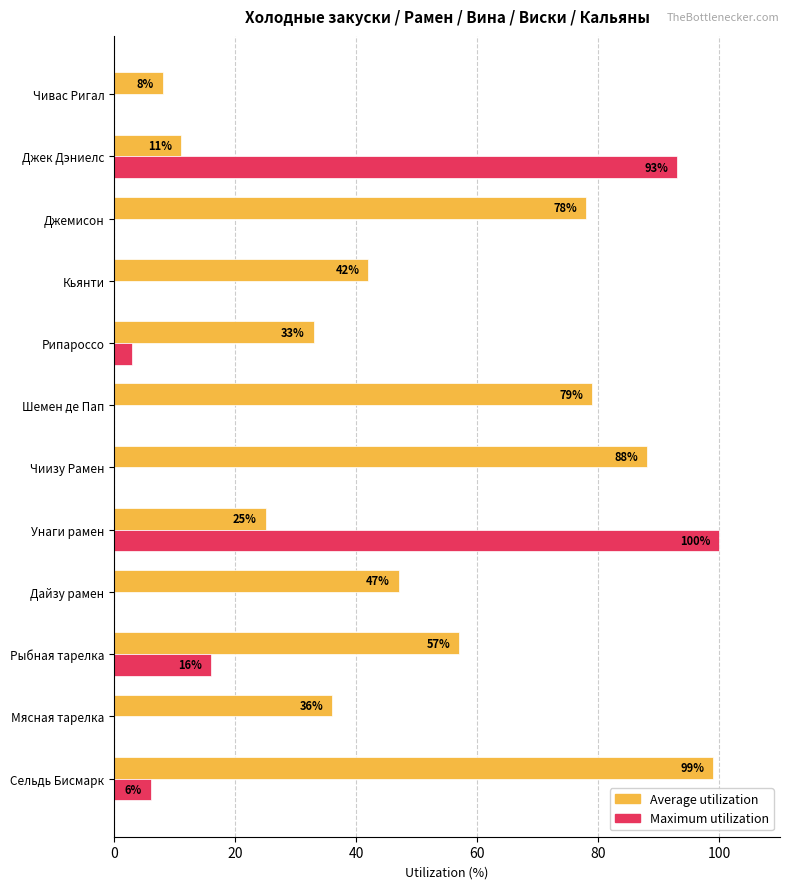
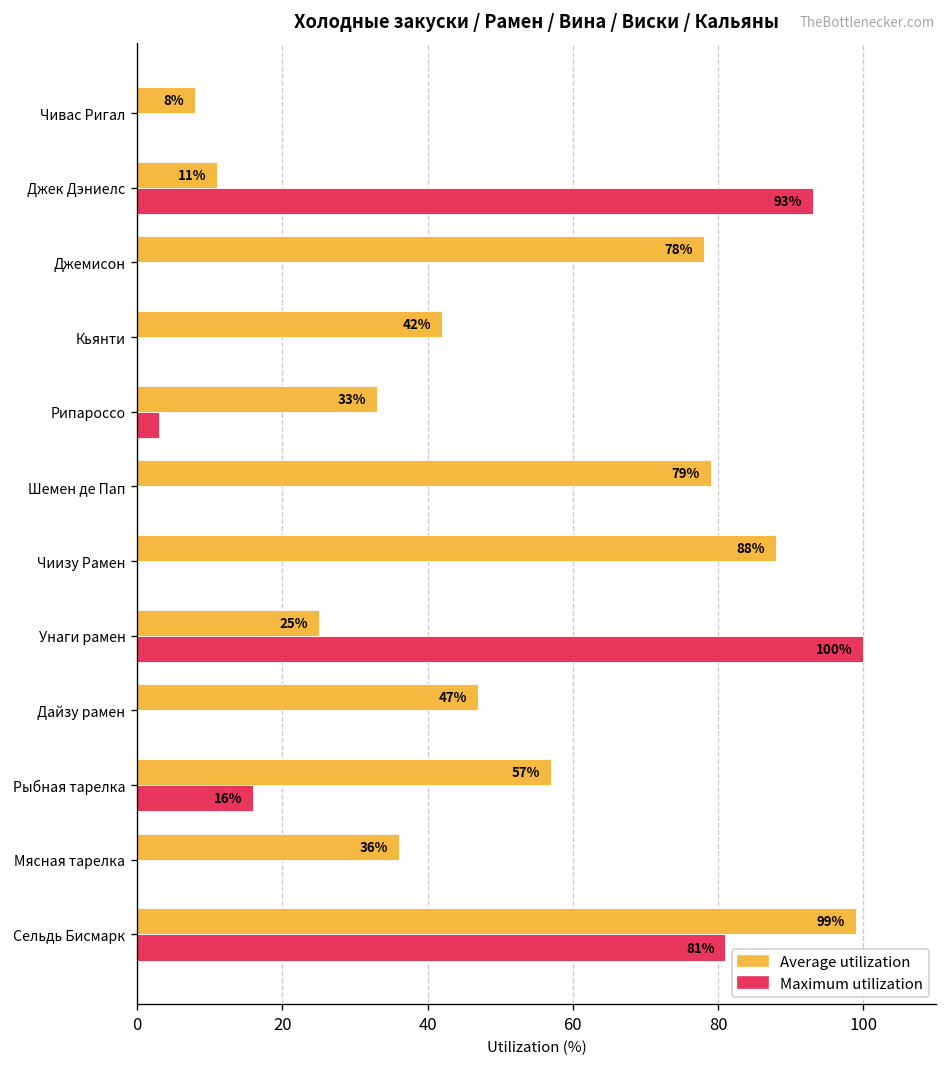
  {
    "Average utilization": {
      "Чивас Ригал": "8%",
      "Джек Дэниелс": "11%",
      "Джемисон": "78%",
      "Кьянти": "42%",
      "Рипароссо": "33%",
      "Шемен де Пап": "79%",
      "Чиизу Рамен": "88%",
      "Унаги рамен": "25%",
      "Дайзу рамен": "47%",
      "Рыбная тарелка": "57%",
      "Мясная тарелка": "36%",
      "Сельдь Бисмарк": "99%"
    },
    "Maximum utilization": {
      "Джек Дэниелс": "93%",
      "Унаги рамен": "100%",
      "Рыбная тарелка": "16%",
-     "Сельдь Бисмарк": "6%"
+     "Сельдь Бисмарк": "81%"
    }
  }
